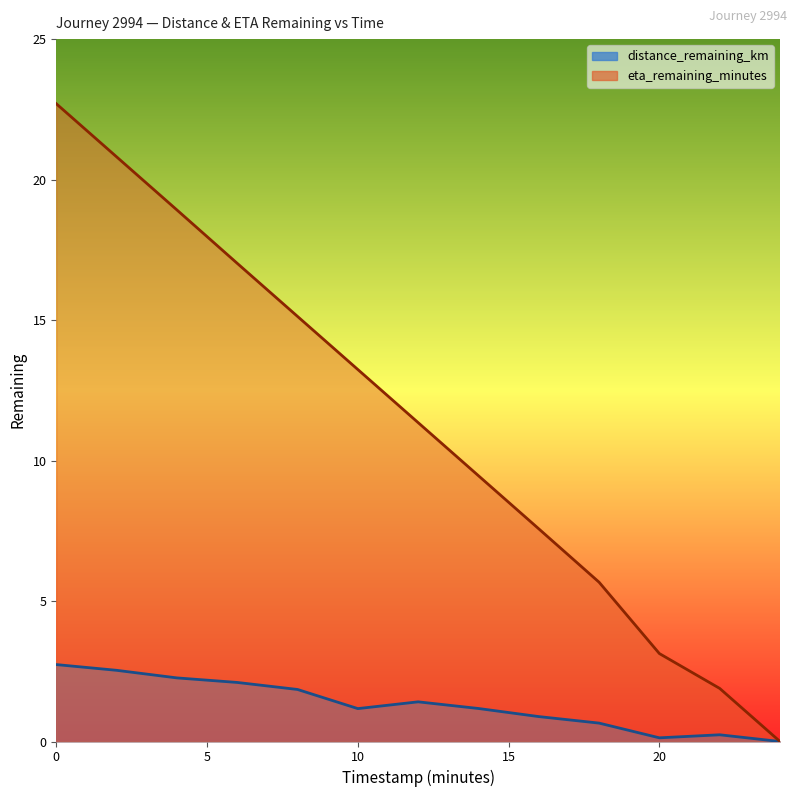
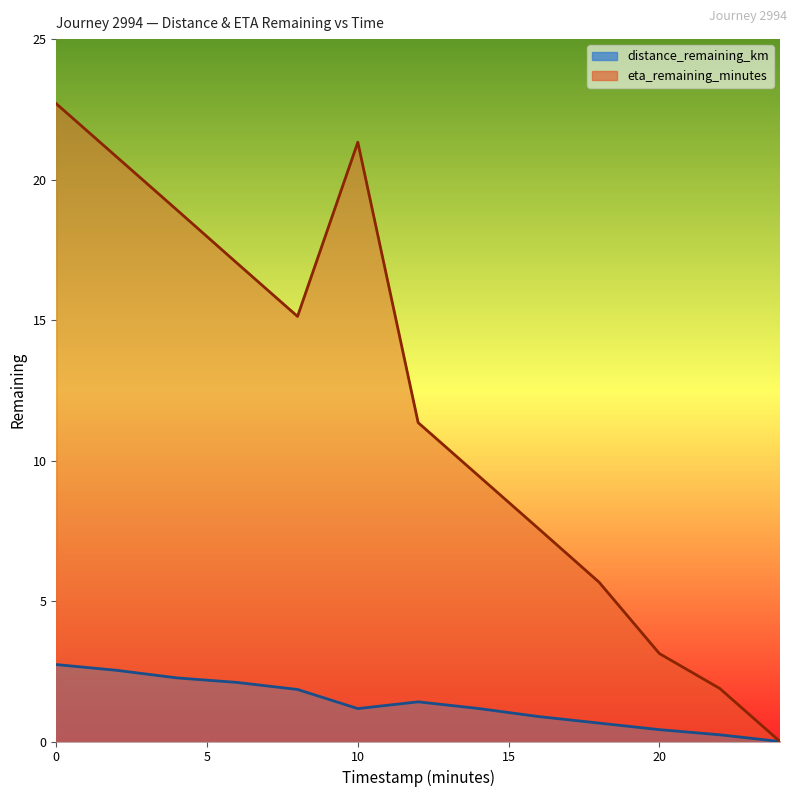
  {
    "distance_remaining_km": {
      "0": 2.7,
      "10": 1.2,
-     "20": 0.1
+     "20": 0.4
    },
    "eta_remaining_minutes": {
      "0": 22.7,
-     "10": 13.2,
+     "10": 21.3,
      "20": 3.1
    }
  }
